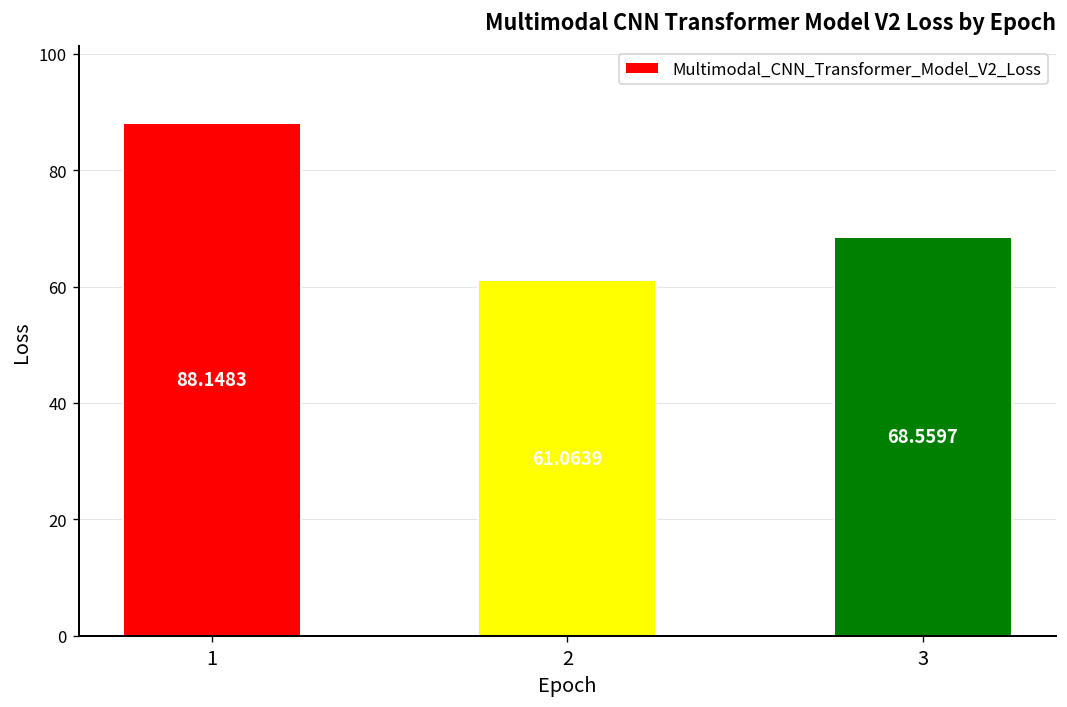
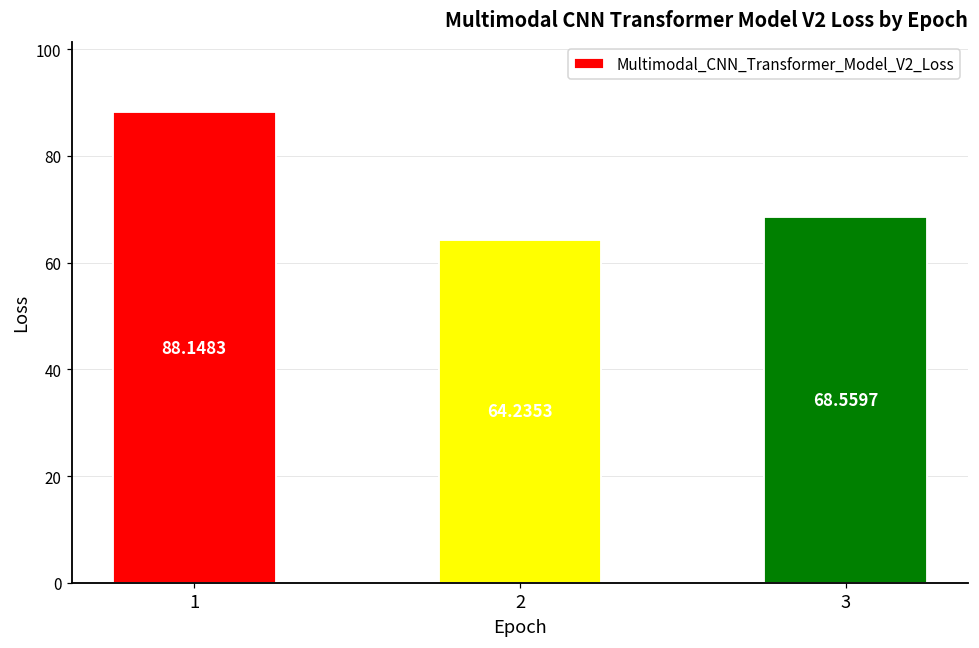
  {
    "1": 88.1483,
-   "2": 61.0639,
+   "2": 64.2353,
    "3": 68.5597
  }
